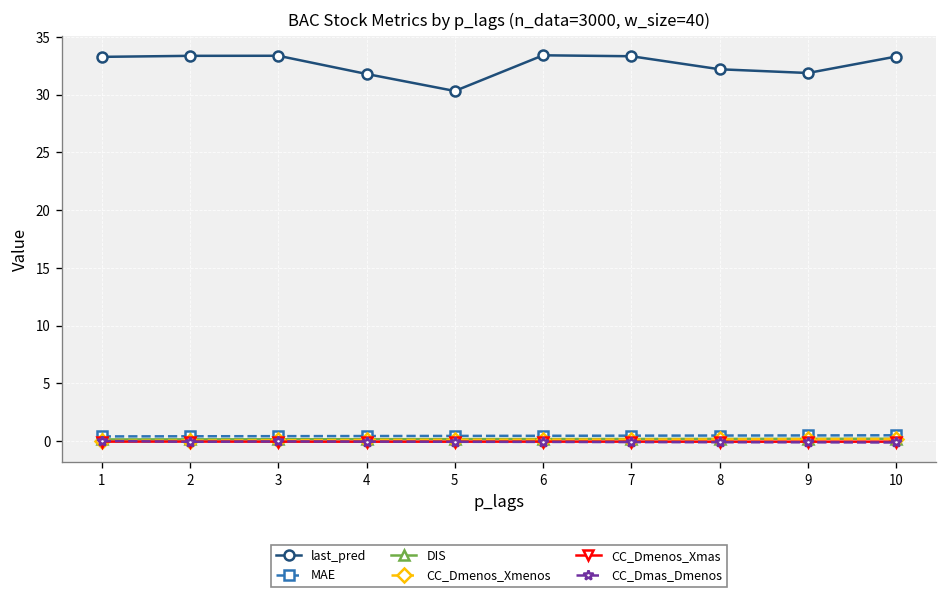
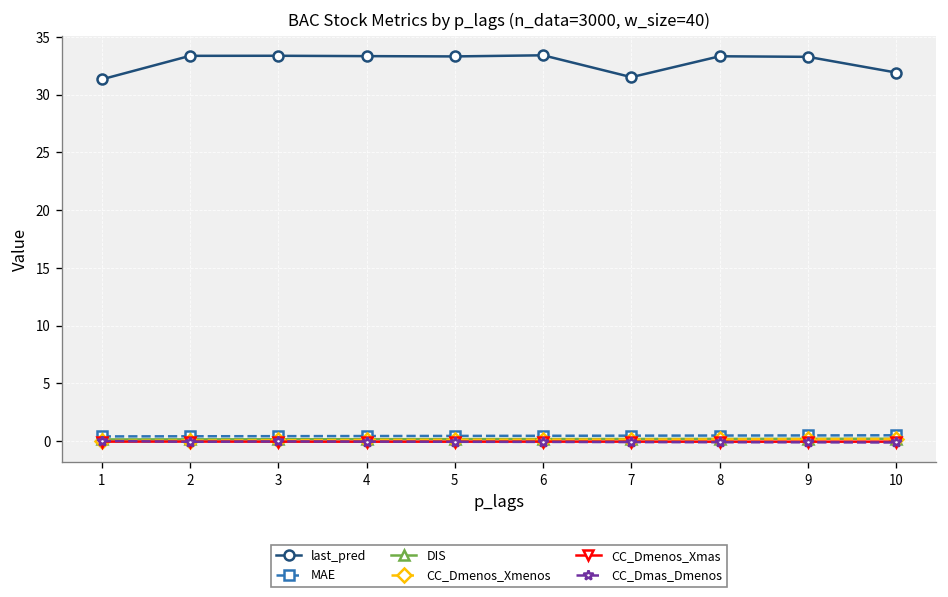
  {
    "last_pred": {
-     "1": 33,
+     "1": 31,
      "2": 33,
      "3": 33,
-     "4": 32,
-     "5": 30,
+     "4": 33,
+     "5": 33,
      "6": 33,
-     "7": 33,
-     "8": 32,
-     "9": 32,
-     "10": 33
+     "7": 32,
+     "8": 33,
+     "9": 33,
+     "10": 32
    },
    "MAE": {
      "2": 0,
      "3": 0,
      "4": 0,
      "5": 0,
      "6": 0,
      "7": 0,
      "8": 0,
      "9": 1,
      "10": 1
    }
  }
